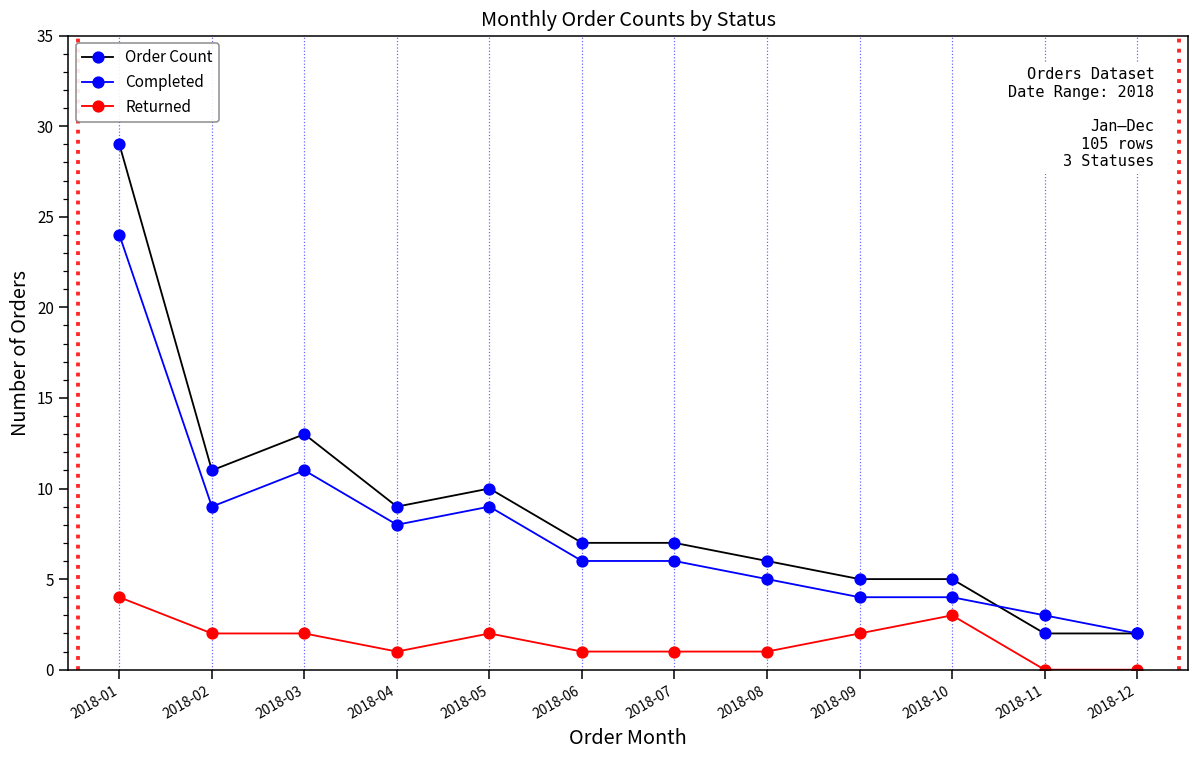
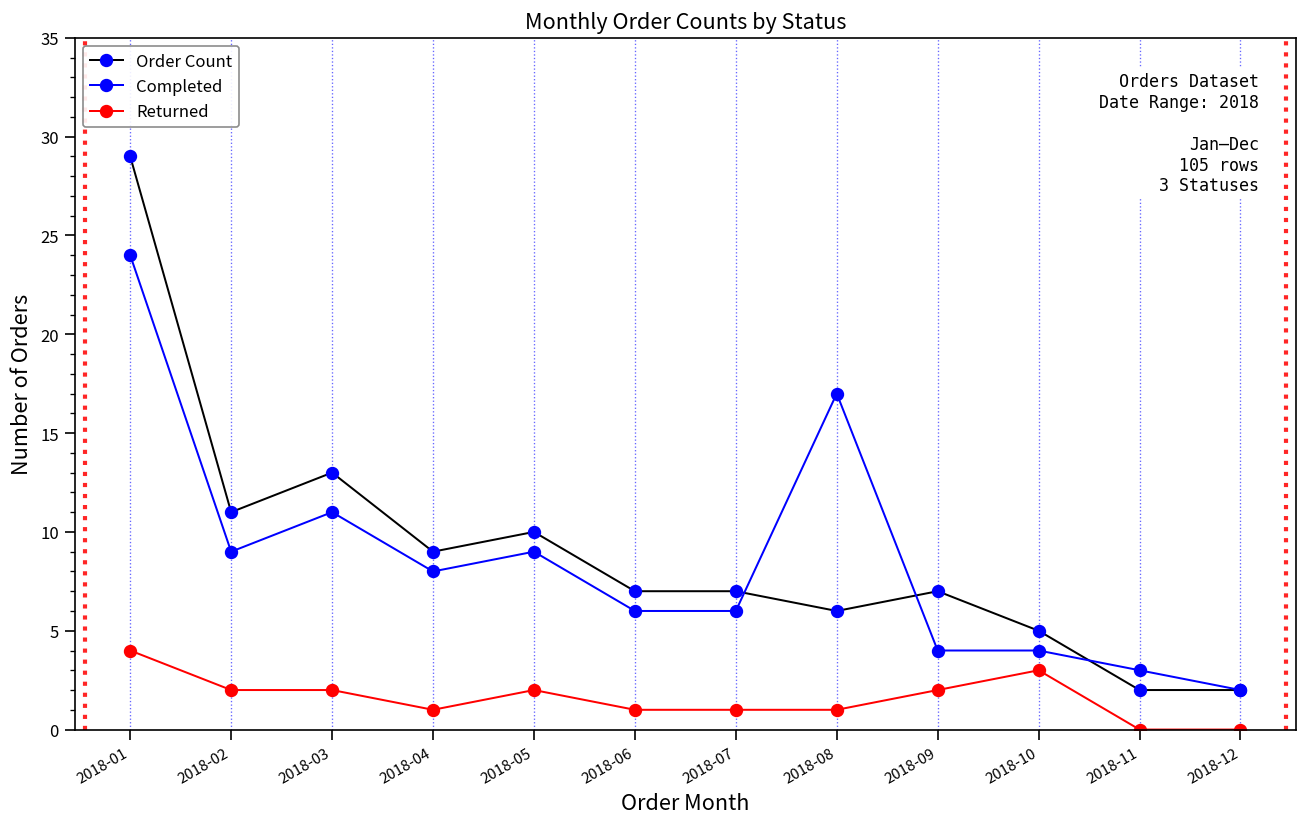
  {
    "Order Count": {
      "2018-01": 29,
      "2018-02": 11,
      "2018-03": 13,
      "2018-04": 9,
      "2018-05": 10,
      "2018-06": 7,
      "2018-07": 7,
      "2018-08": 6,
-     "2018-09": 5,
+     "2018-09": 7,
      "2018-10": 5,
      "2018-11": 2
    },
    "Completed": {
      "2018-01": 24,
      "2018-02": 9,
      "2018-03": 11,
      "2018-04": 8,
      "2018-05": 9,
      "2018-06": 6,
      "2018-07": 6,
-     "2018-08": 5,
+     "2018-08": 17,
      "2018-09": 4,
      "2018-10": 4,
      "2018-11": 3
    },
    "Returned": {
      "2018-01": 4,
      "2018-02": 2,
      "2018-03": 2,
      "2018-04": 1,
      "2018-05": 2,
      "2018-06": 1,
      "2018-07": 1,
      "2018-08": 1,
      "2018-09": 2,
      "2018-10": 3,
      "2018-11": 0,
      "2018-12": 0
    }
  }
